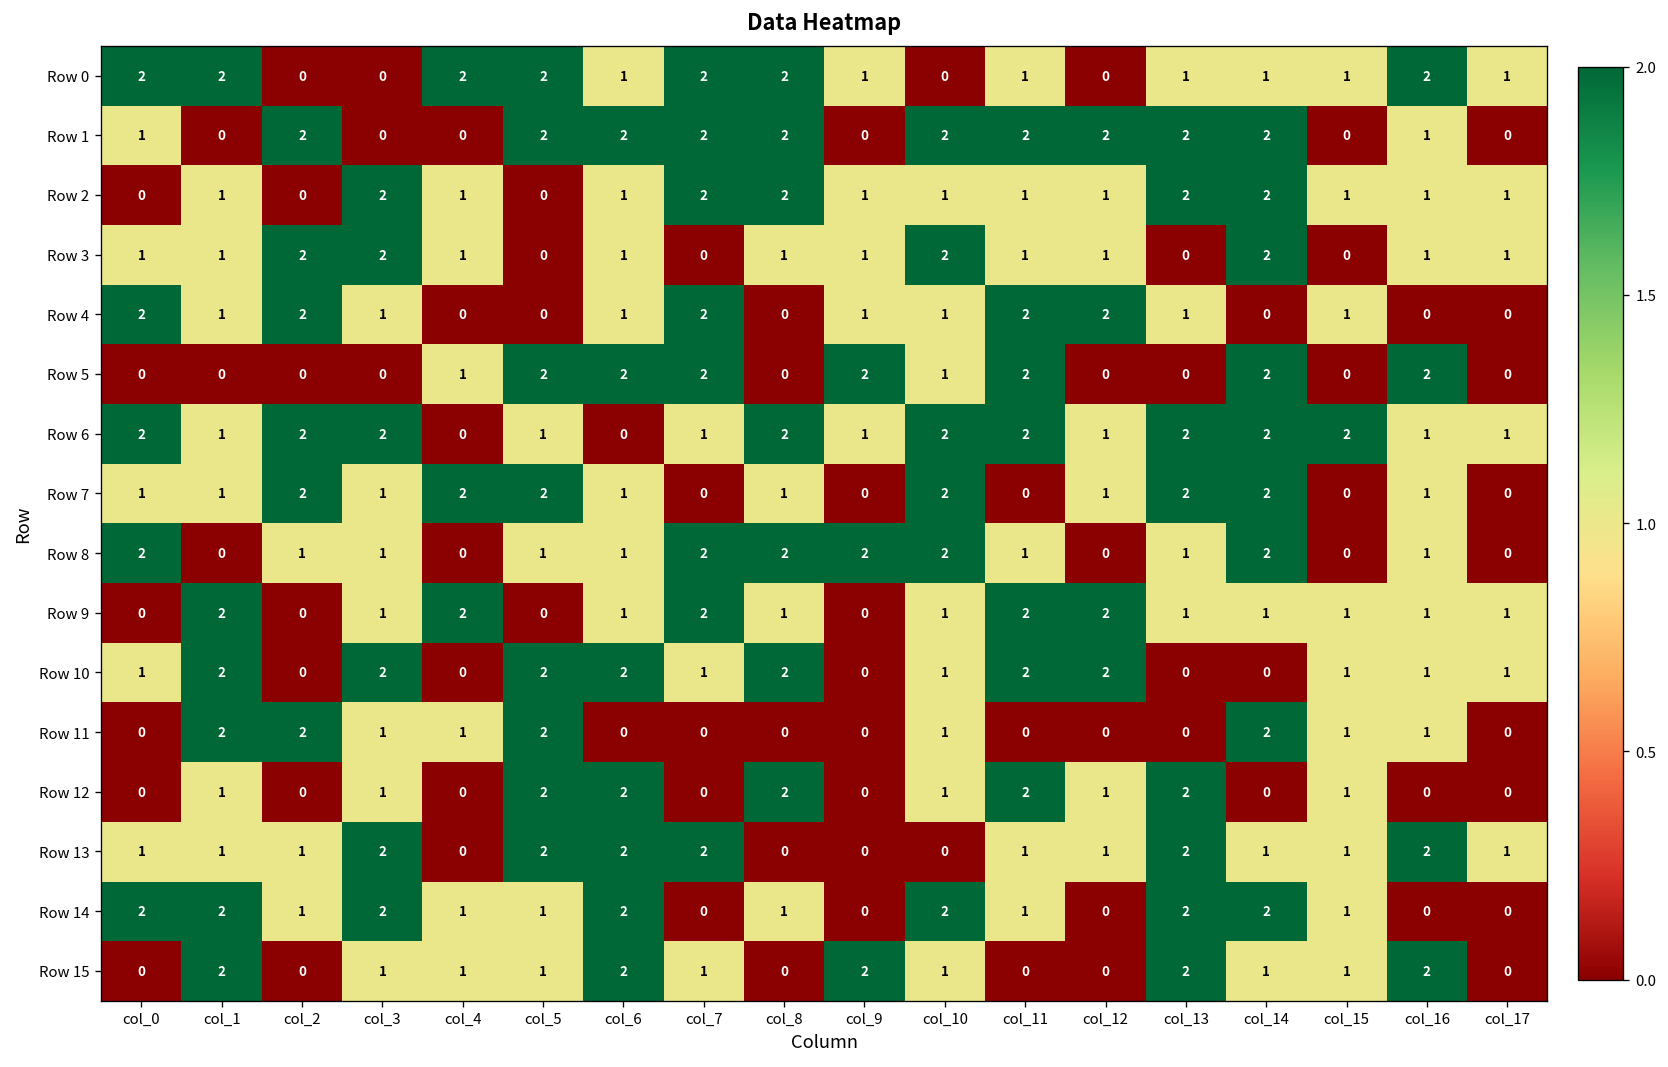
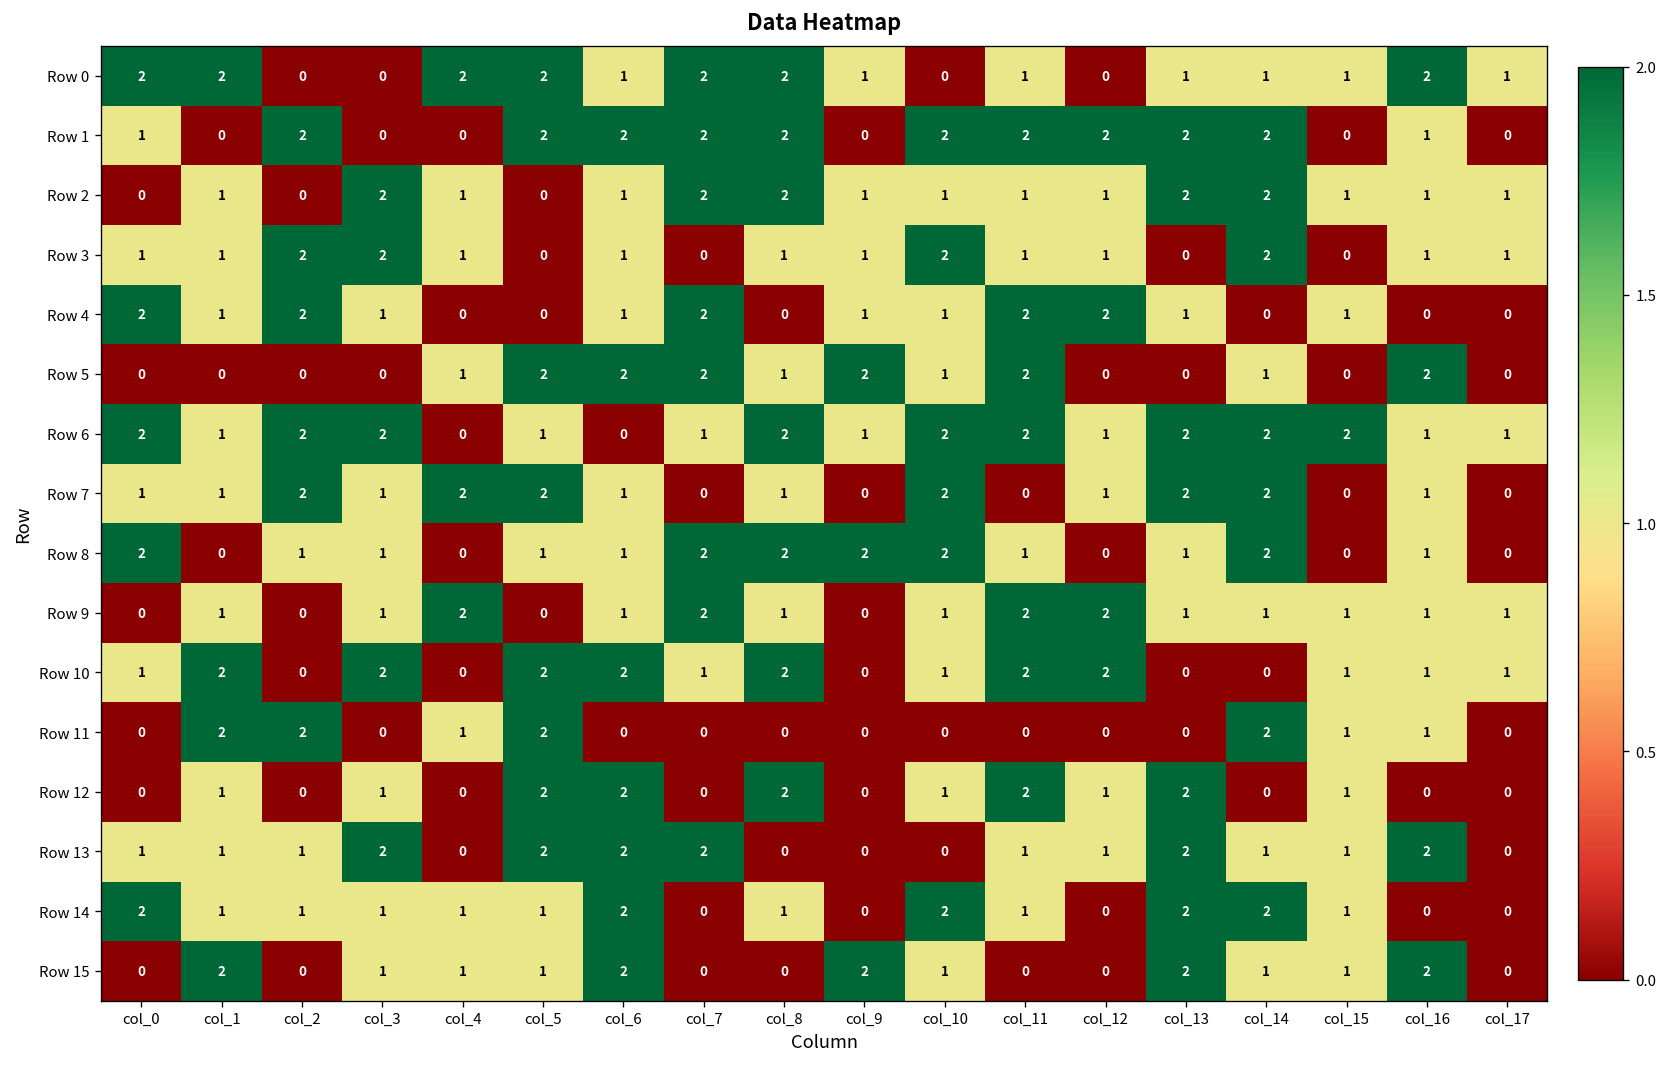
  {
    "Row 5": {
      "col_0": 0,
      "col_1": 0,
      "col_2": 0,
      "col_3": 0,
      "col_4": 1,
      "col_5": 2,
      "col_6": 2,
      "col_7": 2,
-     "col_8": 0,
+     "col_8": 1,
      "col_9": 2,
      "col_10": 1,
      "col_11": 2,
      "col_12": 0,
      "col_13": 0,
-     "col_14": 2,
+     "col_14": 1,
      "col_15": 0,
      "col_16": 2,
      "col_17": 0
    },
    "Row 9": {
      "col_0": 0,
-     "col_1": 2,
+     "col_1": 1,
      "col_2": 0,
      "col_3": 1,
      "col_4": 2,
      "col_5": 0,
      "col_6": 1,
      "col_7": 2,
      "col_8": 1,
      "col_9": 0,
      "col_10": 1,
      "col_11": 2,
      "col_12": 2,
      "col_13": 1,
      "col_14": 1,
      "col_15": 1,
      "col_16": 1,
      "col_17": 1
    },
    "Row 11": {
      "col_0": 0,
      "col_1": 2,
      "col_2": 2,
-     "col_3": 1,
+     "col_3": 0,
      "col_4": 1,
      "col_5": 2,
      "col_6": 0,
      "col_7": 0,
      "col_8": 0,
      "col_9": 0,
-     "col_10": 1,
+     "col_10": 0,
      "col_11": 0,
      "col_12": 0,
      "col_13": 0,
      "col_14": 2,
      "col_15": 1,
      "col_16": 1,
      "col_17": 0
    },
    "Row 13": {
      "col_0": 1,
      "col_1": 1,
      "col_2": 1,
      "col_3": 2,
      "col_4": 0,
      "col_5": 2,
      "col_6": 2,
      "col_7": 2,
      "col_8": 0,
      "col_9": 0,
      "col_10": 0,
      "col_11": 1,
      "col_12": 1,
      "col_13": 2,
      "col_14": 1,
      "col_15": 1,
      "col_16": 2,
-     "col_17": 1
+     "col_17": 0
    },
    "Row 14": {
      "col_0": 2,
-     "col_1": 2,
+     "col_1": 1,
      "col_2": 1,
-     "col_3": 2,
+     "col_3": 1,
      "col_4": 1,
      "col_5": 1,
      "col_6": 2,
      "col_7": 0,
      "col_8": 1,
      "col_9": 0,
      "col_10": 2,
      "col_11": 1,
      "col_12": 0,
      "col_13": 2,
      "col_14": 2,
      "col_15": 1,
      "col_16": 0,
      "col_17": 0
    },
    "Row 15": {
      "col_0": 0,
      "col_1": 2,
      "col_2": 0,
      "col_3": 1,
      "col_4": 1,
      "col_5": 1,
      "col_6": 2,
-     "col_7": 1,
+     "col_7": 0,
      "col_8": 0,
      "col_9": 2,
      "col_10": 1,
      "col_11": 0,
      "col_12": 0,
      "col_13": 2,
      "col_14": 1,
      "col_15": 1,
      "col_16": 2,
      "col_17": 0
    }
  }
